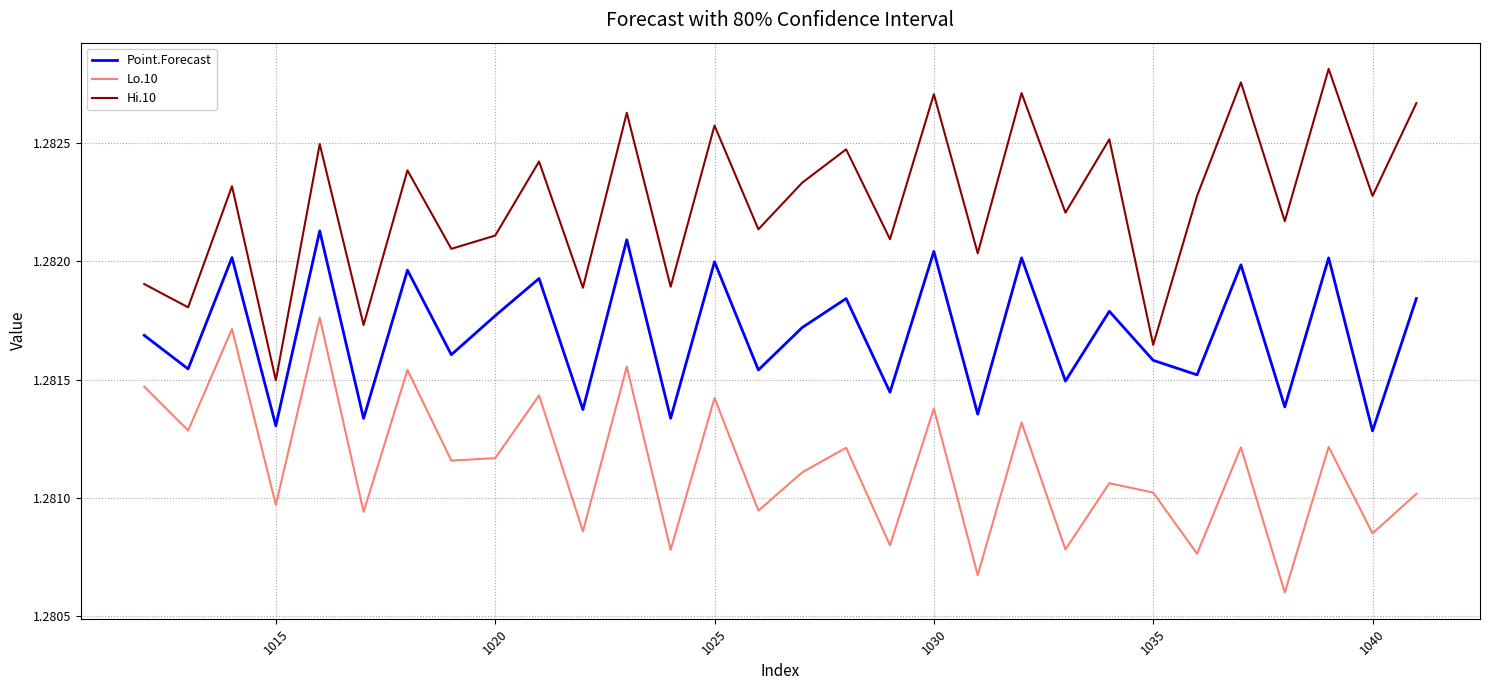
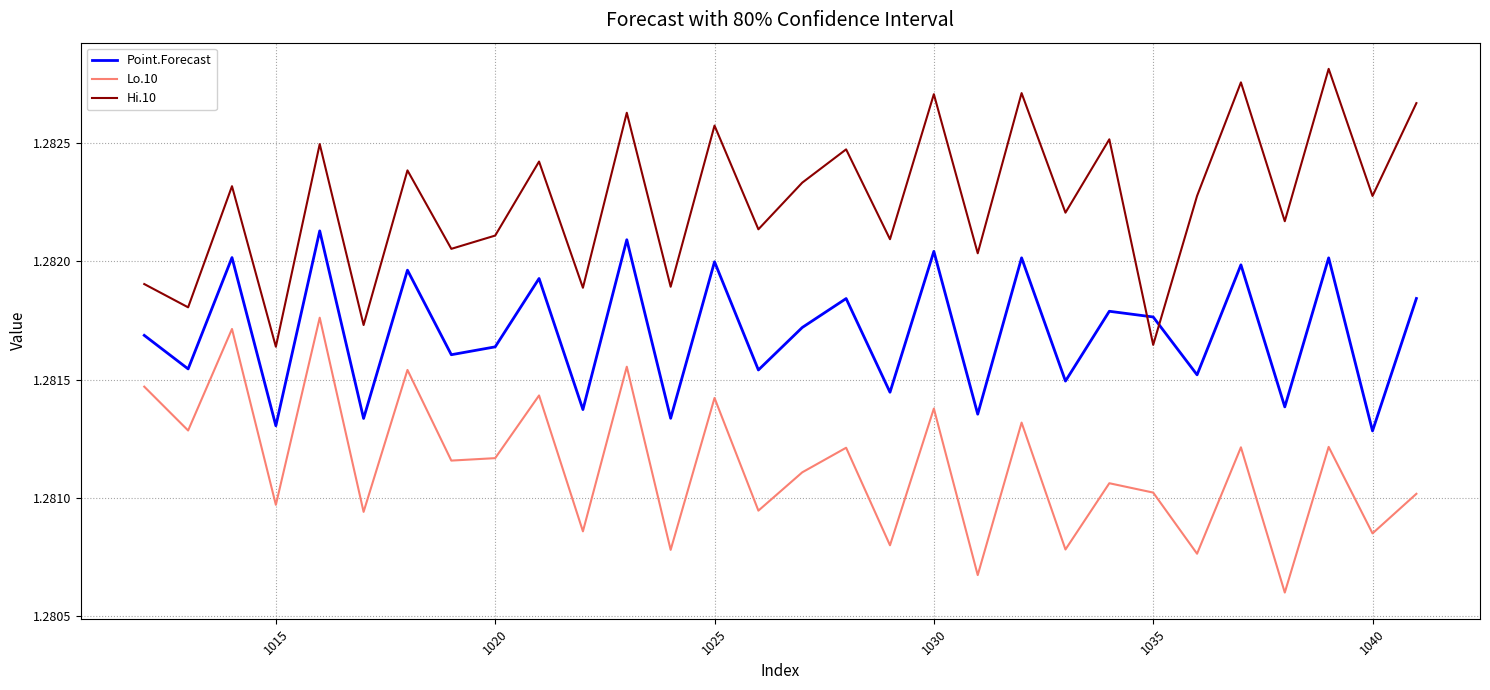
  {
    "Point.Forecast": {
      "1015": 1.28130,
-     "1020": 1.28177,
+     "1020": 1.28164,
      "1025": 1.28200,
      "1030": 1.28204,
-     "1035": 1.28158,
+     "1035": 1.28176,
      "1040": 1.28128
    },
    "Lo.10": {
      "1015": 1.28097,
      "1020": 1.28117,
      "1025": 1.28142,
      "1030": 1.28138,
      "1035": 1.28102,
      "1040": 1.28085
    },
    "Hi.10": {
-     "1015": 1.28150,
+     "1015": 1.28164,
      "1020": 1.28211,
      "1025": 1.28257,
      "1030": 1.28271,
      "1035": 1.28165,
      "1040": 1.28228
    }
  }
